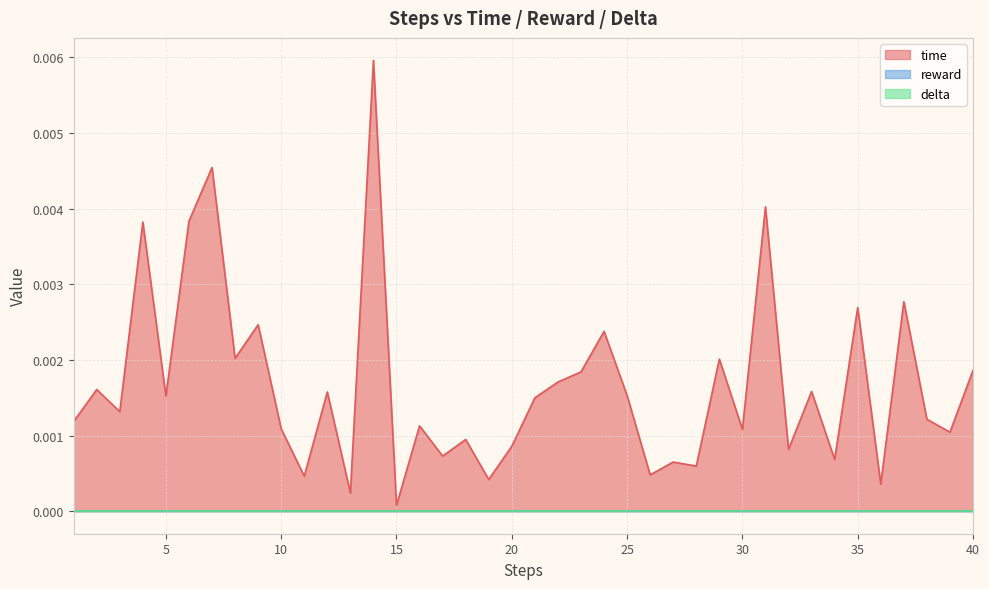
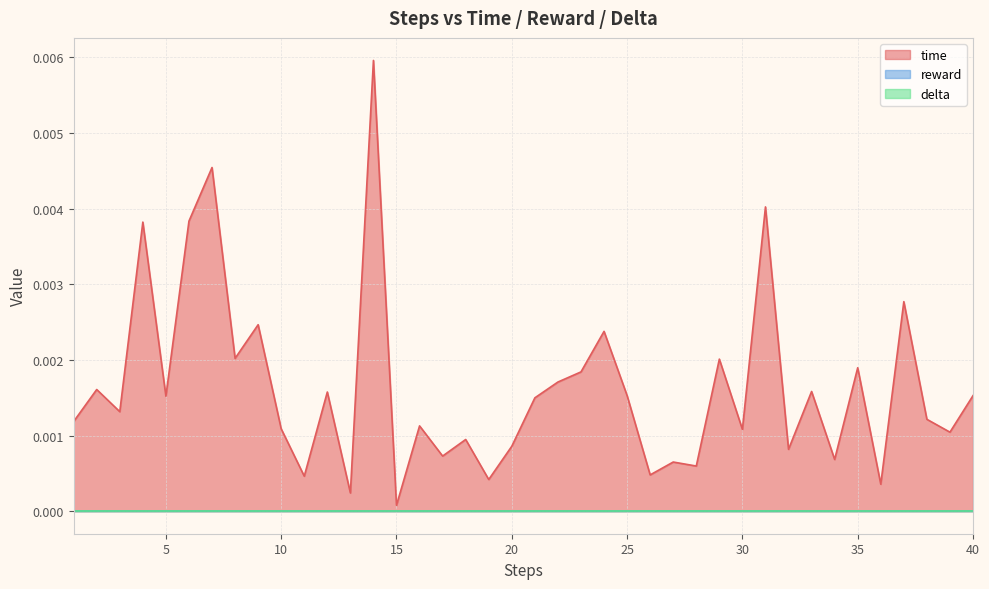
  {
    "time": {
      "5": 0.0015,
      "10": 0.0011,
      "15": 0.0001,
      "20": 0.0009,
      "25": 0.0015,
      "30": 0.0011,
-     "35": 0.0027,
-     "40": 0.0019
+     "35": 0.0019,
+     "40": 0.0015
    },
    "delta": {
      "5": 0.0000,
      "10": 0.0000,
      "15": 0.0000,
      "20": 0.0000,
      "25": 0.0000,
      "30": 0.0000,
      "35": 0.0000,
      "40": 0.0000
    }
  }
